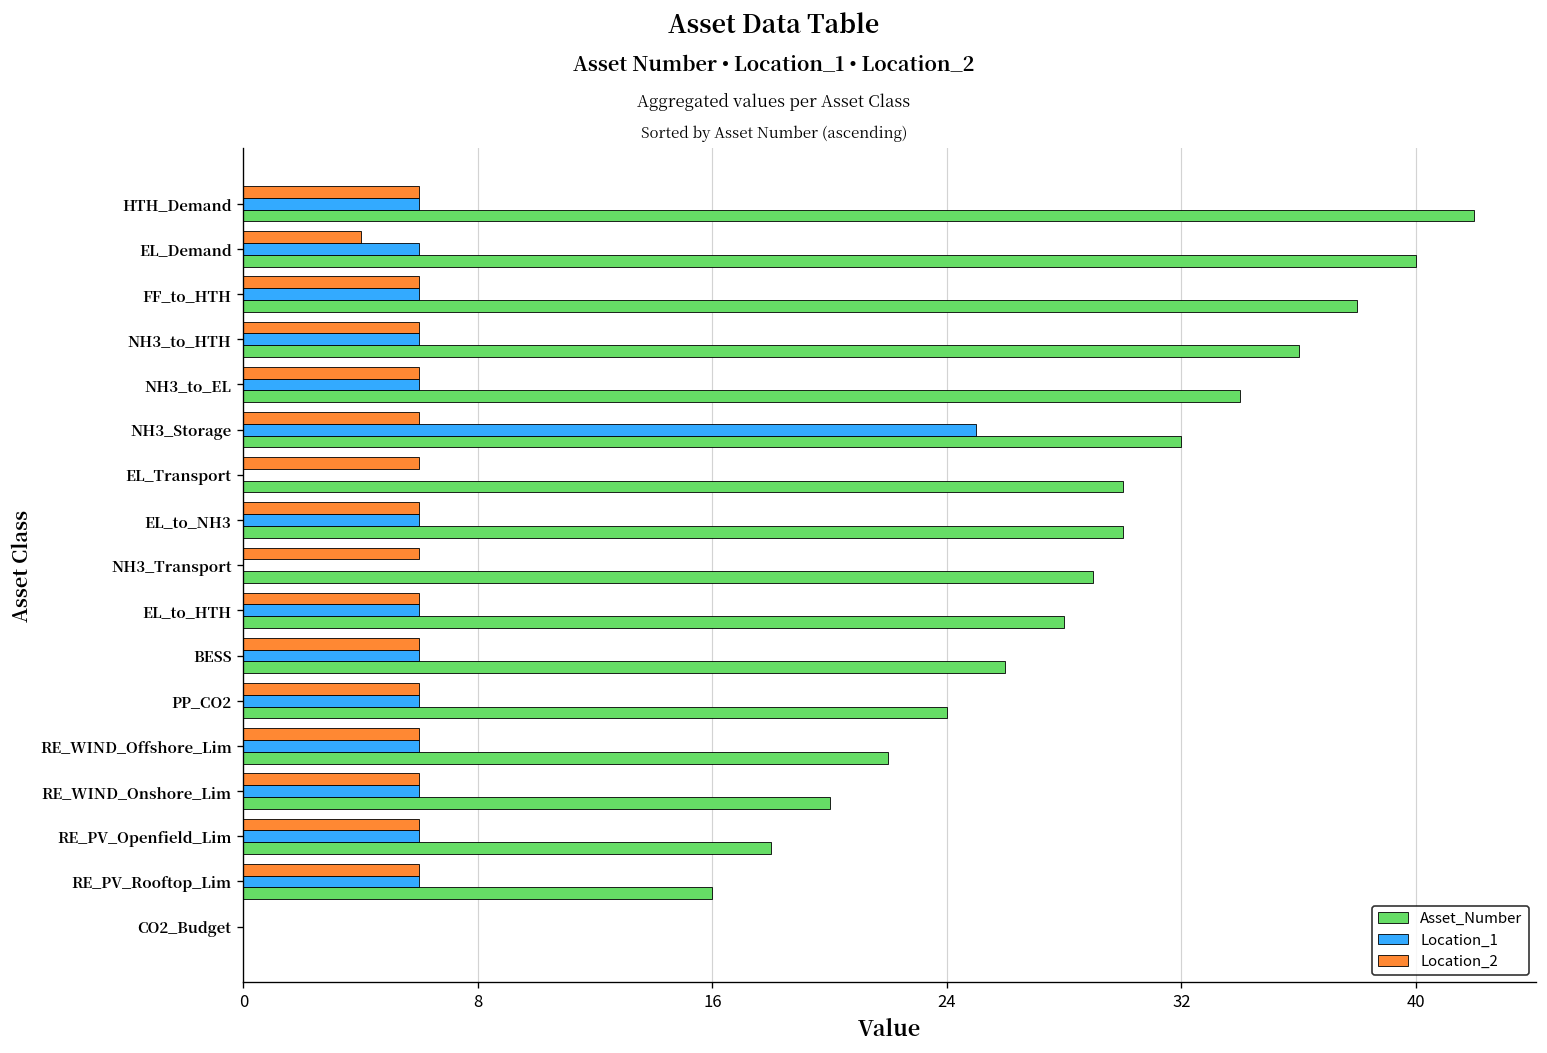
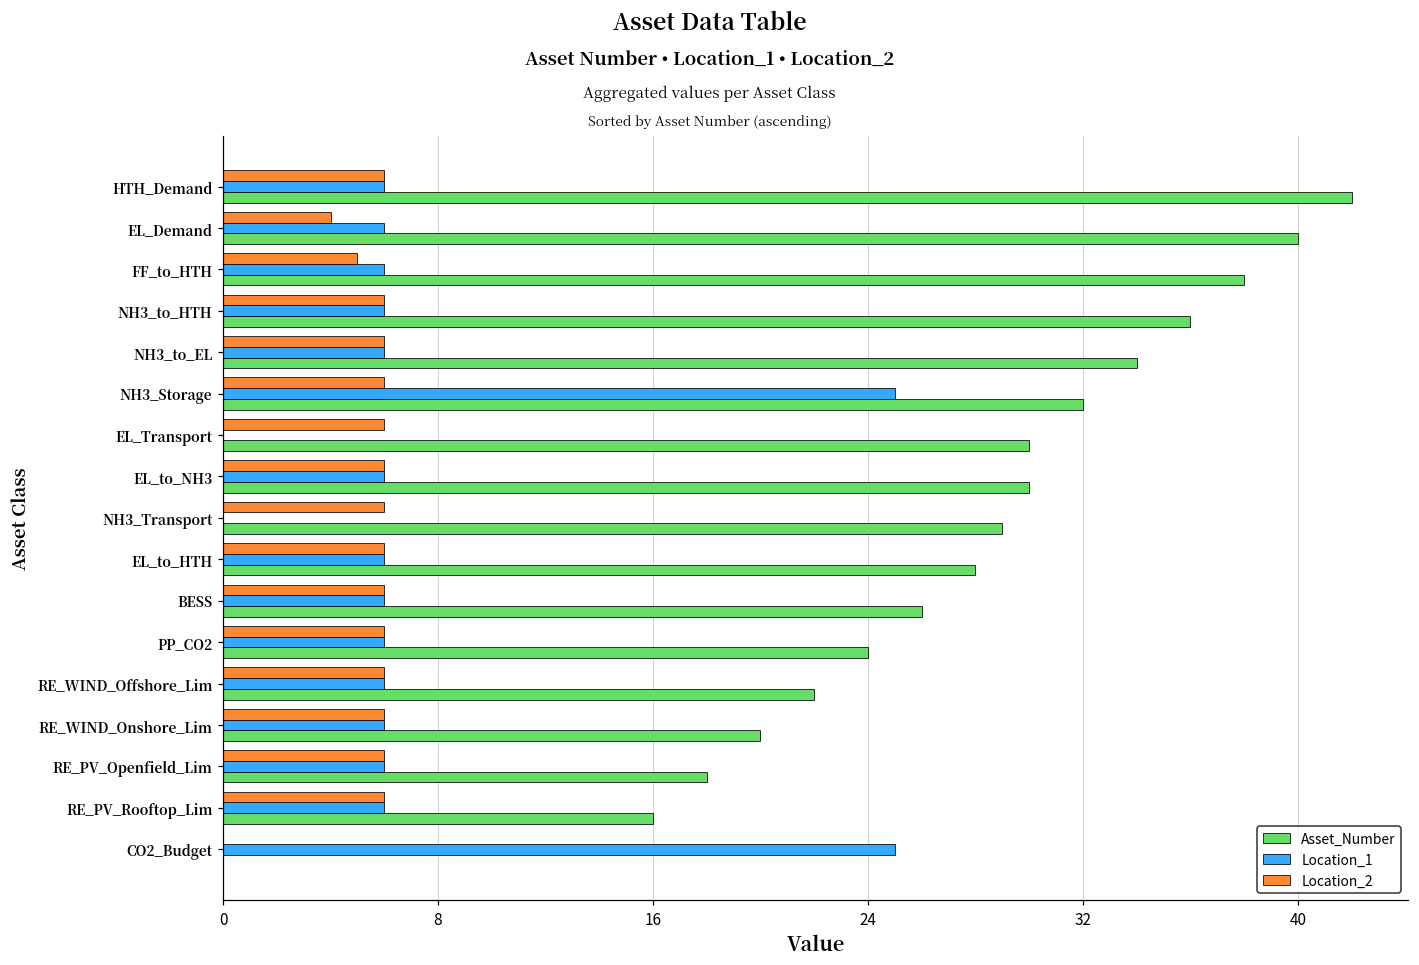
  {
    "Asset_Number": {
      "HTH_Demand": 42,
      "EL_Demand": 40,
      "FF_to_HTH": 38,
      "NH3_to_HTH": 36,
      "NH3_to_EL": 34,
      "NH3_Storage": 32,
      "EL_Transport": 30,
      "EL_to_NH3": 30,
      "NH3_Transport": 29,
      "EL_to_HTH": 28,
      "BESS": 26,
      "PP_CO2": 24,
      "RE_WIND_Offshore_Lim": 22,
      "RE_WIND_Onshore_Lim": 20,
      "RE_PV_Openfield_Lim": 18,
      "RE_PV_Rooftop_Lim": 16,
      "CO2_Budget": 0
    },
    "Location_1": {
      "HTH_Demand": 6,
      "EL_Demand": 6,
      "FF_to_HTH": 6,
      "NH3_to_HTH": 6,
      "NH3_to_EL": 6,
      "NH3_Storage": 25,
      "EL_Transport": 0,
      "EL_to_NH3": 6,
      "NH3_Transport": 0,
      "EL_to_HTH": 6,
      "BESS": 6,
      "PP_CO2": 6,
      "RE_WIND_Offshore_Lim": 6,
      "RE_WIND_Onshore_Lim": 6,
      "RE_PV_Openfield_Lim": 6,
      "RE_PV_Rooftop_Lim": 6,
-     "CO2_Budget": 0
+     "CO2_Budget": 25
    },
    "Location_2": {
      "HTH_Demand": 6,
      "EL_Demand": 4,
-     "FF_to_HTH": 6,
+     "FF_to_HTH": 5,
      "NH3_to_HTH": 6,
      "NH3_to_EL": 6,
      "NH3_Storage": 6,
      "EL_Transport": 6,
      "EL_to_NH3": 6,
      "NH3_Transport": 6,
      "EL_to_HTH": 6,
      "BESS": 6,
      "PP_CO2": 6,
      "RE_WIND_Offshore_Lim": 6,
      "RE_WIND_Onshore_Lim": 6,
      "RE_PV_Openfield_Lim": 6,
      "RE_PV_Rooftop_Lim": 6,
      "CO2_Budget": 0
    }
  }
